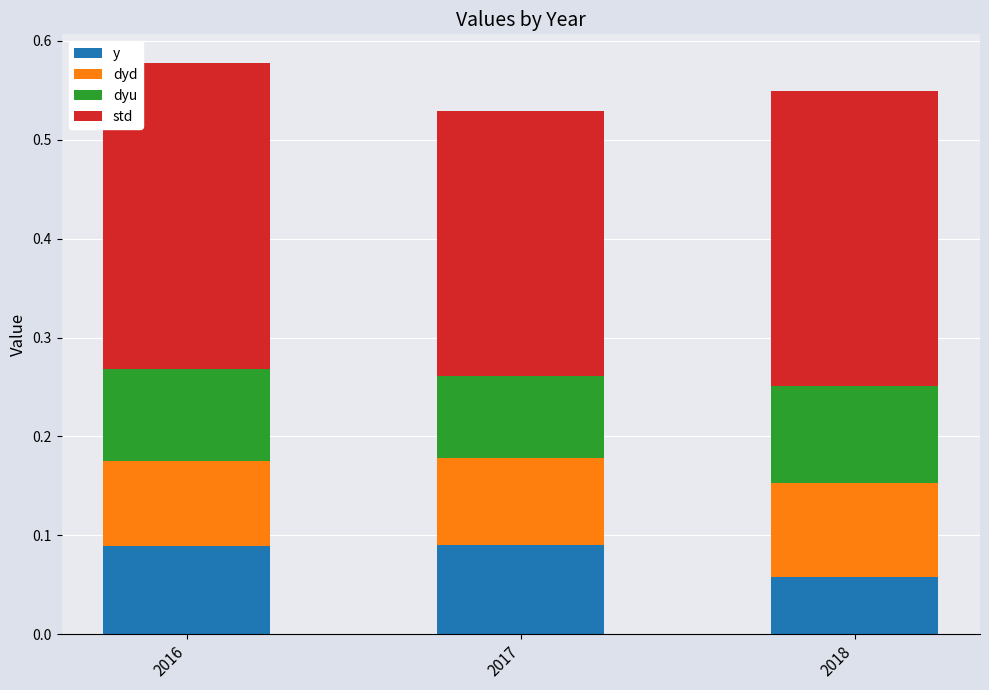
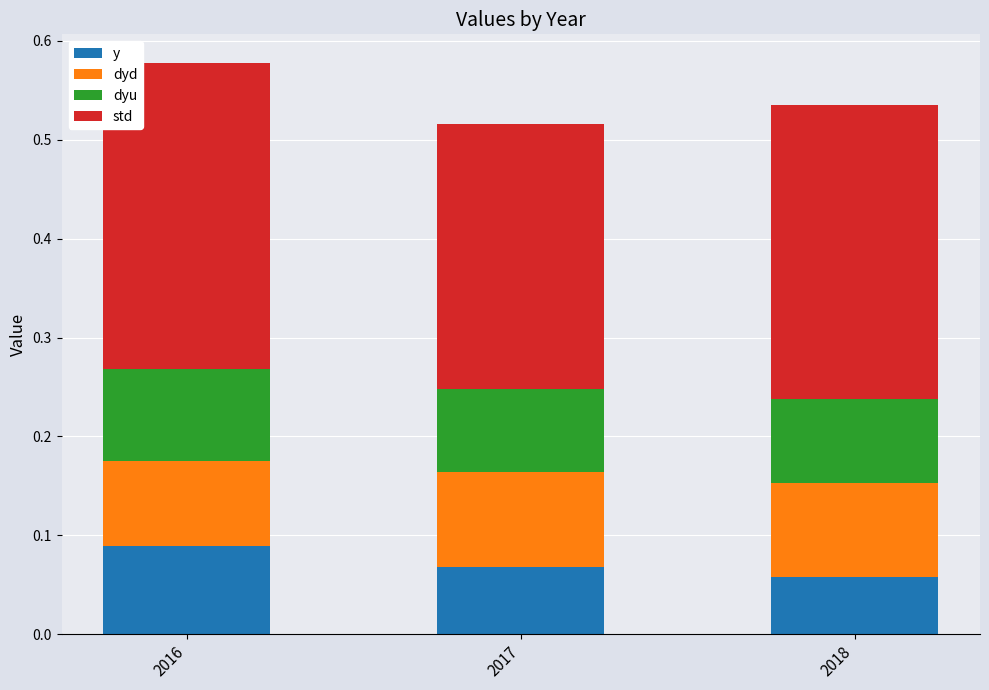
  {
    "y": {
      "2016": 0.09,
-     "2017": 0.09,
+     "2017": 0.07,
      "2018": 0.06
    },
    "dyd": {
      "2016": 0.09,
-     "2017": 0.09,
+     "2017": 0.10,
      "2018": 0.10
    },
    "dyu": {
      "2016": 0.09,
      "2017": 0.08,
-     "2018": 0.10
+     "2018": 0.08
    },
    "std": {
      "2016": 0.31,
      "2017": 0.27,
      "2018": 0.30
    }
  }
